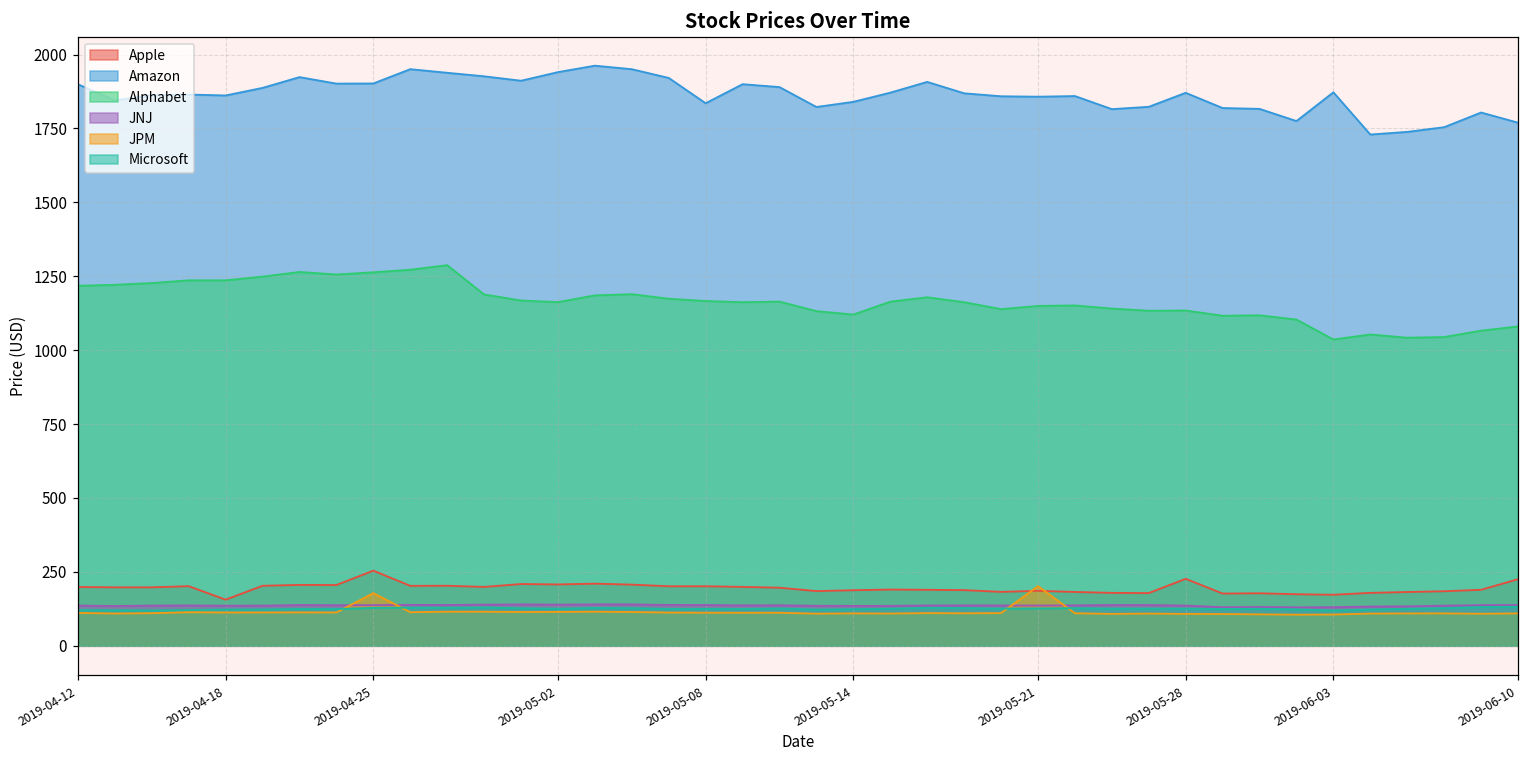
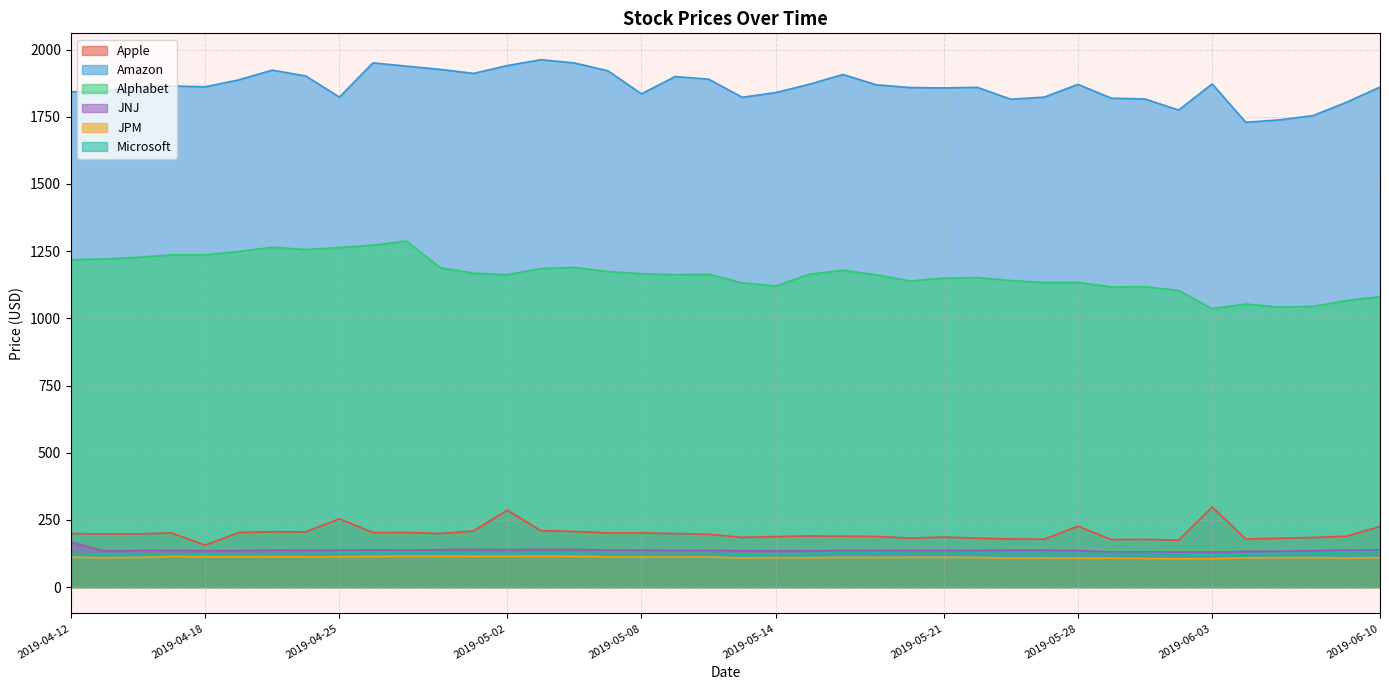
  {
    "Apple": {
      "2019-04-12": 200,
      "2019-04-18": 160,
      "2019-04-25": 250,
-     "2019-05-02": 210,
+     "2019-05-02": 290,
      "2019-05-08": 200,
      "2019-05-14": 190,
      "2019-05-21": 190,
      "2019-05-28": 230,
-     "2019-06-03": 170,
+     "2019-06-03": 300,
      "2019-06-10": 230
    },
    "Amazon": {
-     "2019-04-12": 1900,
+     "2019-04-12": 1840,
      "2019-04-18": 1860,
-     "2019-04-25": 1900,
+     "2019-04-25": 1820,
      "2019-05-02": 1940,
      "2019-05-08": 1840,
      "2019-05-14": 1840,
      "2019-05-21": 1860,
      "2019-05-28": 1870,
      "2019-06-03": 1870,
-     "2019-06-10": 1770
+     "2019-06-10": 1860
    },
    "JNJ": {
-     "2019-04-12": 140,
+     "2019-04-12": 170,
      "2019-04-18": 140,
      "2019-05-02": 140,
      "2019-05-08": 140,
      "2019-05-14": 130,
      "2019-05-21": 140,
      "2019-05-28": 140,
      "2019-06-03": 130
    },
    "JPM": {
      "2019-04-12": 110,
      "2019-04-18": 110,
-     "2019-04-25": 180,
+     "2019-04-25": 110,
      "2019-05-02": 110,
      "2019-05-08": 110,
      "2019-05-14": 110,
-     "2019-05-21": 200,
+     "2019-05-21": 110,
      "2019-05-28": 110,
      "2019-06-03": 110,
      "2019-06-10": 110
    }
  }
